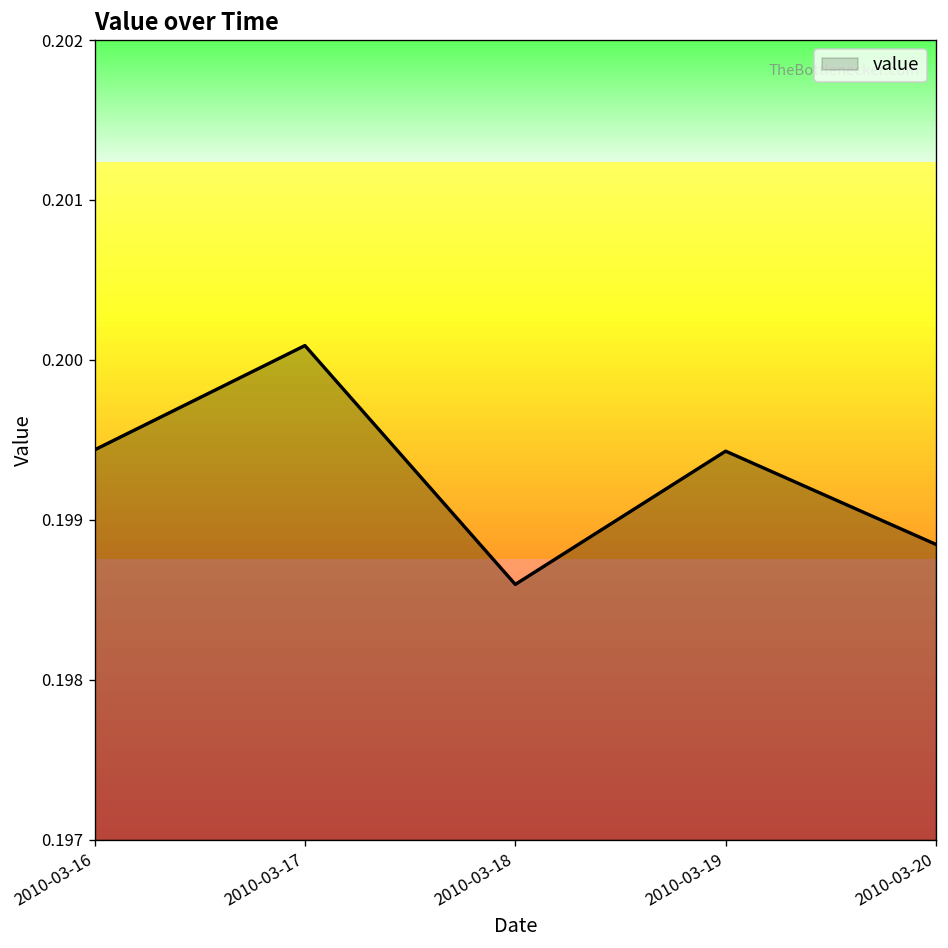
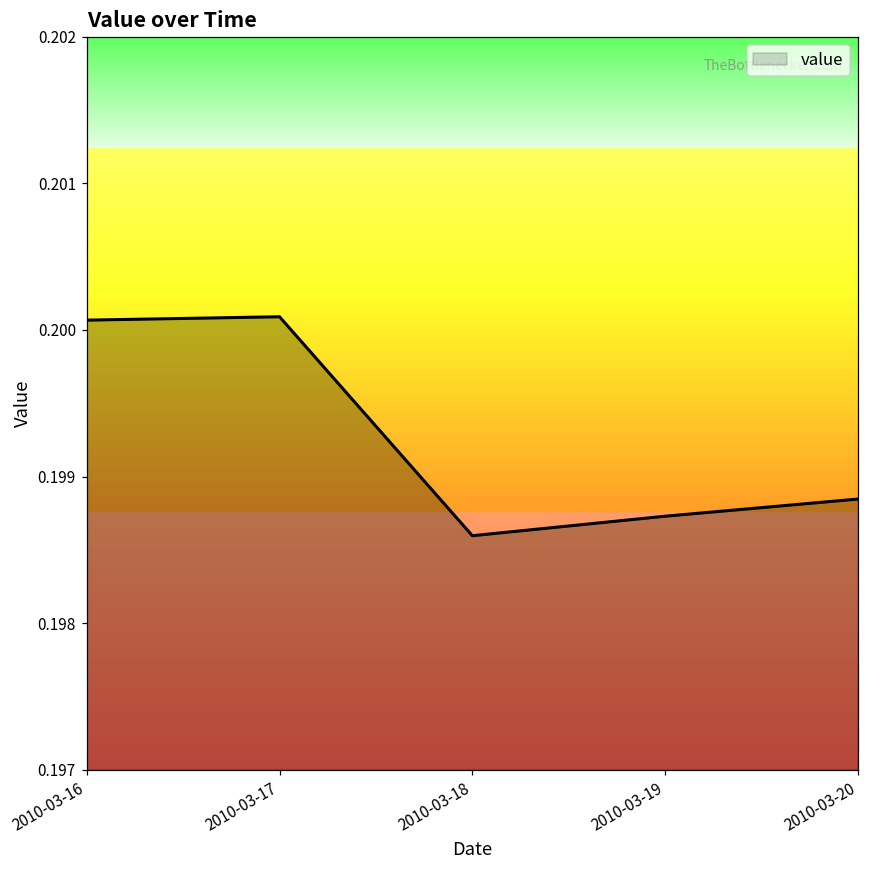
  {
-   "2010-03-16": 0.19944,
+   "2010-03-16": 0.20007,
    "2010-03-17": 0.20009,
    "2010-03-18": 0.19860,
-   "2010-03-19": 0.19943,
+   "2010-03-19": 0.19873,
    "2010-03-20": 0.19885
  }
